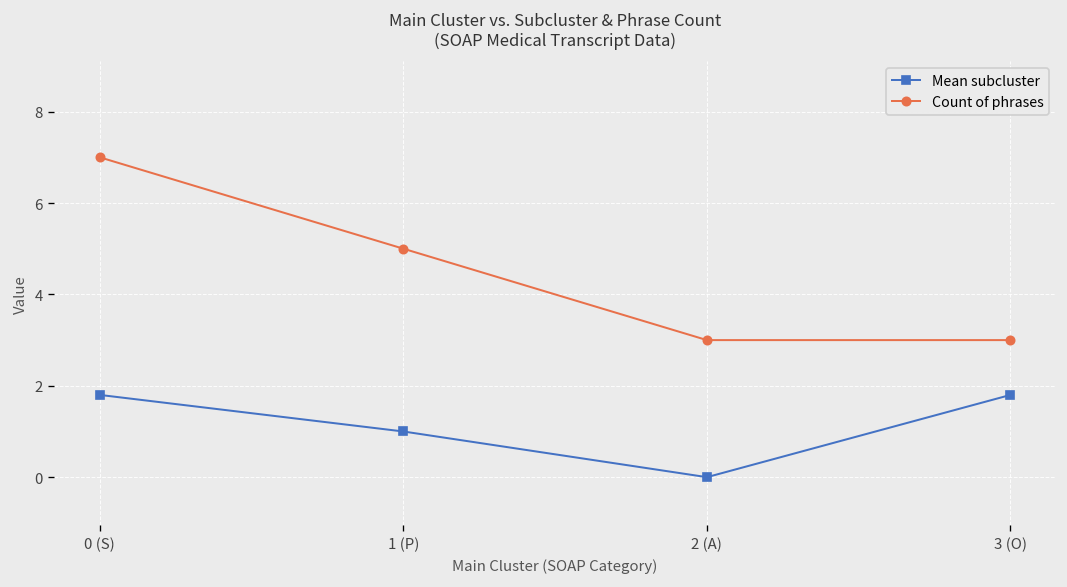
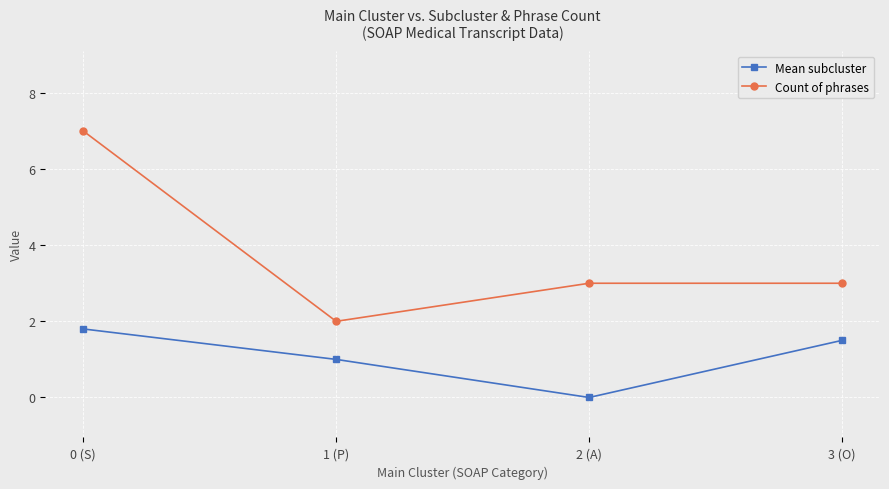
  {
    "Mean subcluster": {
      "0 (S)": 1.8,
      "1 (P)": 1.0,
      "2 (A)": 0.0,
-     "3 (O)": 1.8
+     "3 (O)": 1.5
    },
    "Count of phrases": {
      "0 (S)": 7,
-     "1 (P)": 5,
+     "1 (P)": 2,
      "2 (A)": 3,
      "3 (O)": 3
    }
  }
